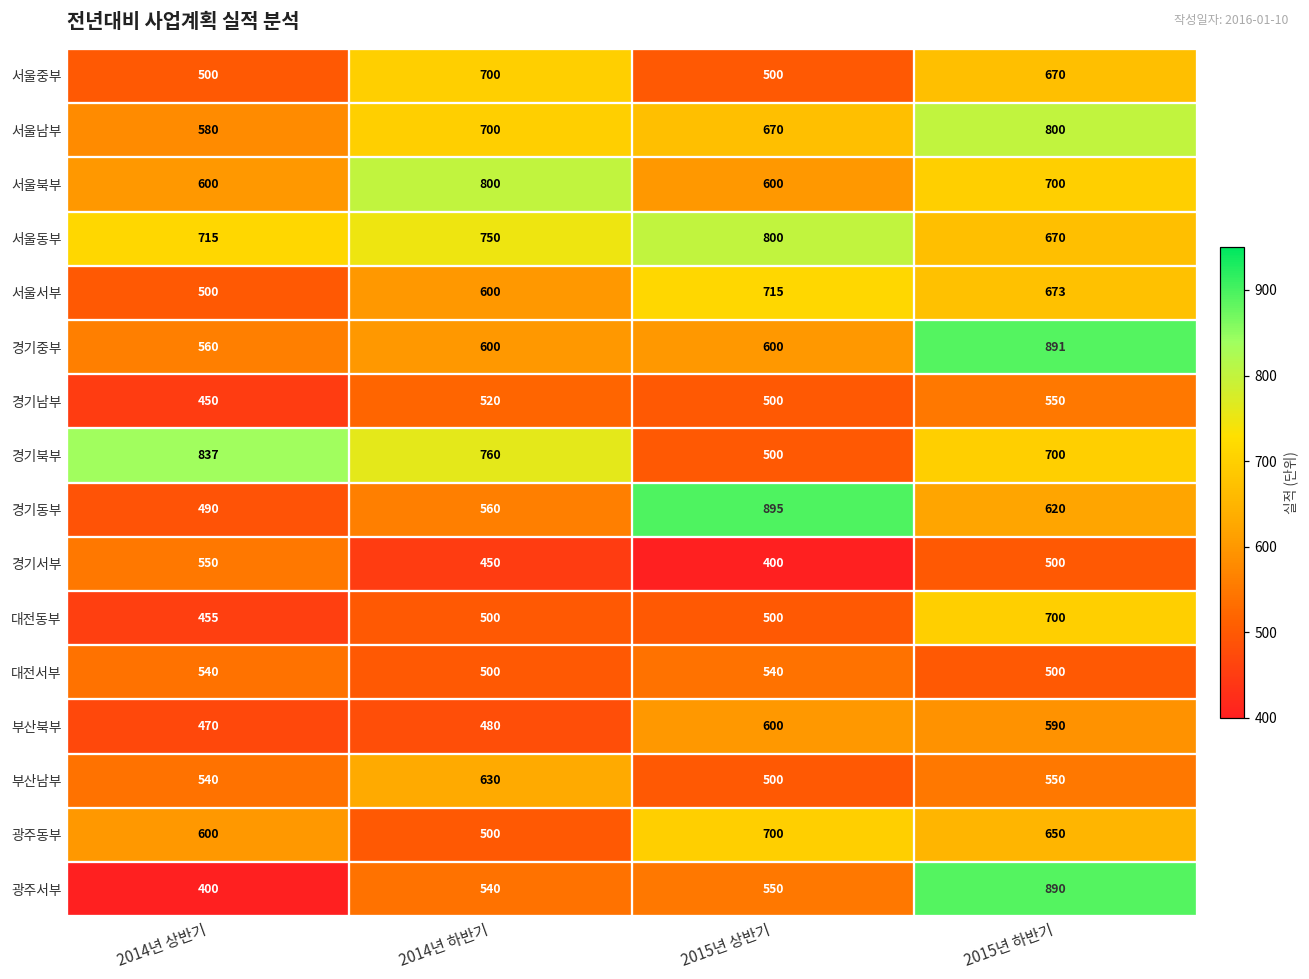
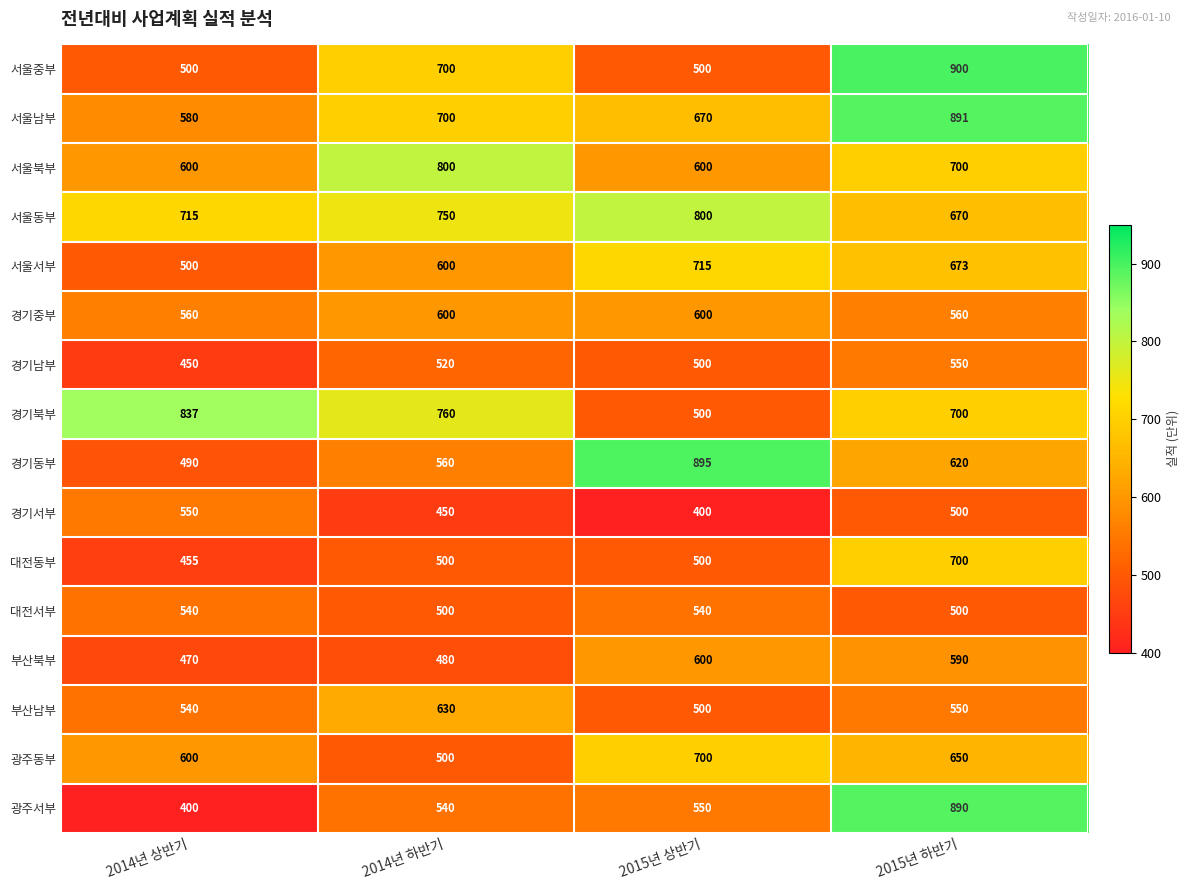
  {
    "서울중부": {
      "2014년 상반기": 500,
      "2014년 하반기": 700,
      "2015년 상반기": 500,
-     "2015년 하반기": 670
+     "2015년 하반기": 900
    },
    "서울남부": {
      "2014년 상반기": 580,
      "2014년 하반기": 700,
      "2015년 상반기": 670,
-     "2015년 하반기": 800
+     "2015년 하반기": 891
    },
    "서울북부": {
      "2014년 상반기": 600,
      "2014년 하반기": 800,
      "2015년 상반기": 600,
      "2015년 하반기": 700
    },
    "서울동부": {
      "2014년 상반기": 715,
      "2014년 하반기": 750,
      "2015년 상반기": 800,
      "2015년 하반기": 670
    },
    "서울서부": {
      "2014년 상반기": 500,
      "2014년 하반기": 600,
      "2015년 상반기": 715,
      "2015년 하반기": 673
    },
    "경기중부": {
      "2014년 상반기": 560,
      "2014년 하반기": 600,
      "2015년 상반기": 600,
-     "2015년 하반기": 891
+     "2015년 하반기": 560
    },
    "경기남부": {
      "2014년 상반기": 450,
      "2014년 하반기": 520,
      "2015년 상반기": 500,
      "2015년 하반기": 550
    },
    "경기북부": {
      "2014년 상반기": 837,
      "2014년 하반기": 760,
      "2015년 상반기": 500,
      "2015년 하반기": 700
    },
    "경기동부": {
      "2014년 상반기": 490,
      "2014년 하반기": 560,
      "2015년 상반기": 895,
      "2015년 하반기": 620
    },
    "경기서부": {
      "2014년 상반기": 550,
      "2014년 하반기": 450,
      "2015년 상반기": 400,
      "2015년 하반기": 500
    },
    "대전동부": {
      "2014년 상반기": 455,
      "2014년 하반기": 500,
      "2015년 상반기": 500,
      "2015년 하반기": 700
    },
    "대전서부": {
      "2014년 상반기": 540,
      "2014년 하반기": 500,
      "2015년 상반기": 540,
      "2015년 하반기": 500
    },
    "부산북부": {
      "2014년 상반기": 470,
      "2014년 하반기": 480,
      "2015년 상반기": 600,
      "2015년 하반기": 590
    },
    "부산남부": {
      "2014년 상반기": 540,
      "2014년 하반기": 630,
      "2015년 상반기": 500,
      "2015년 하반기": 550
    },
    "광주동부": {
      "2014년 상반기": 600,
      "2014년 하반기": 500,
      "2015년 상반기": 700,
      "2015년 하반기": 650
    },
    "광주서부": {
      "2014년 상반기": 400,
      "2014년 하반기": 540,
      "2015년 상반기": 550,
      "2015년 하반기": 890
    }
  }
